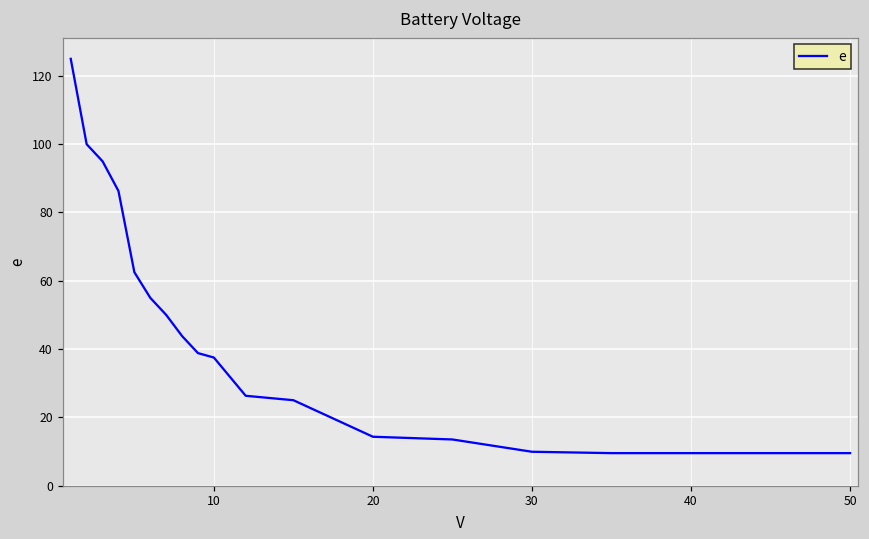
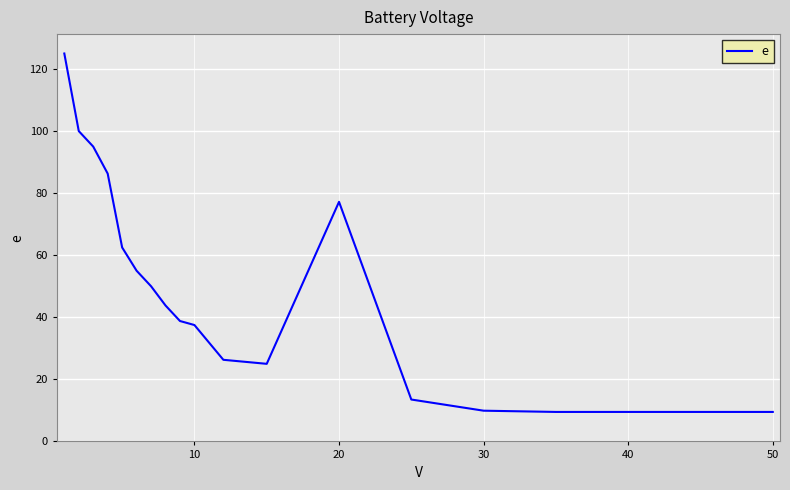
  {
    "10": 38,
-   "20": 14,
+   "20": 77,
    "30": 10,
    "50": 10
  }
